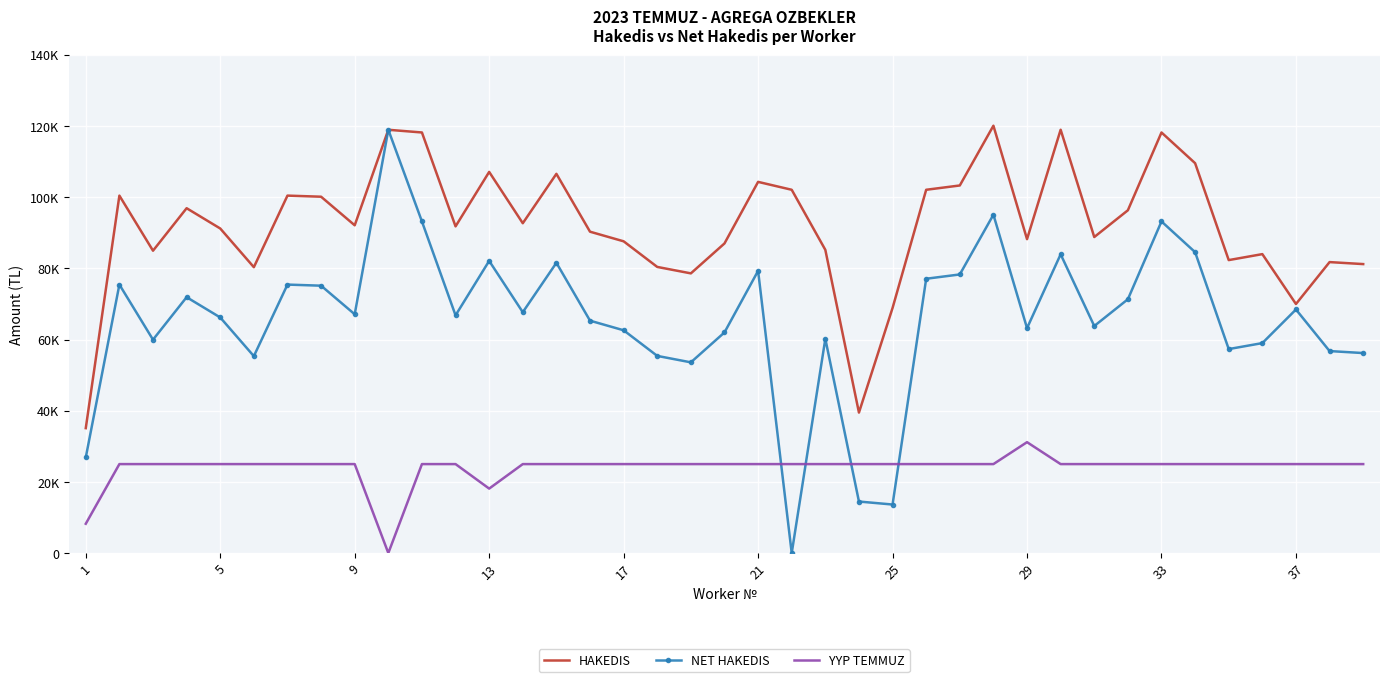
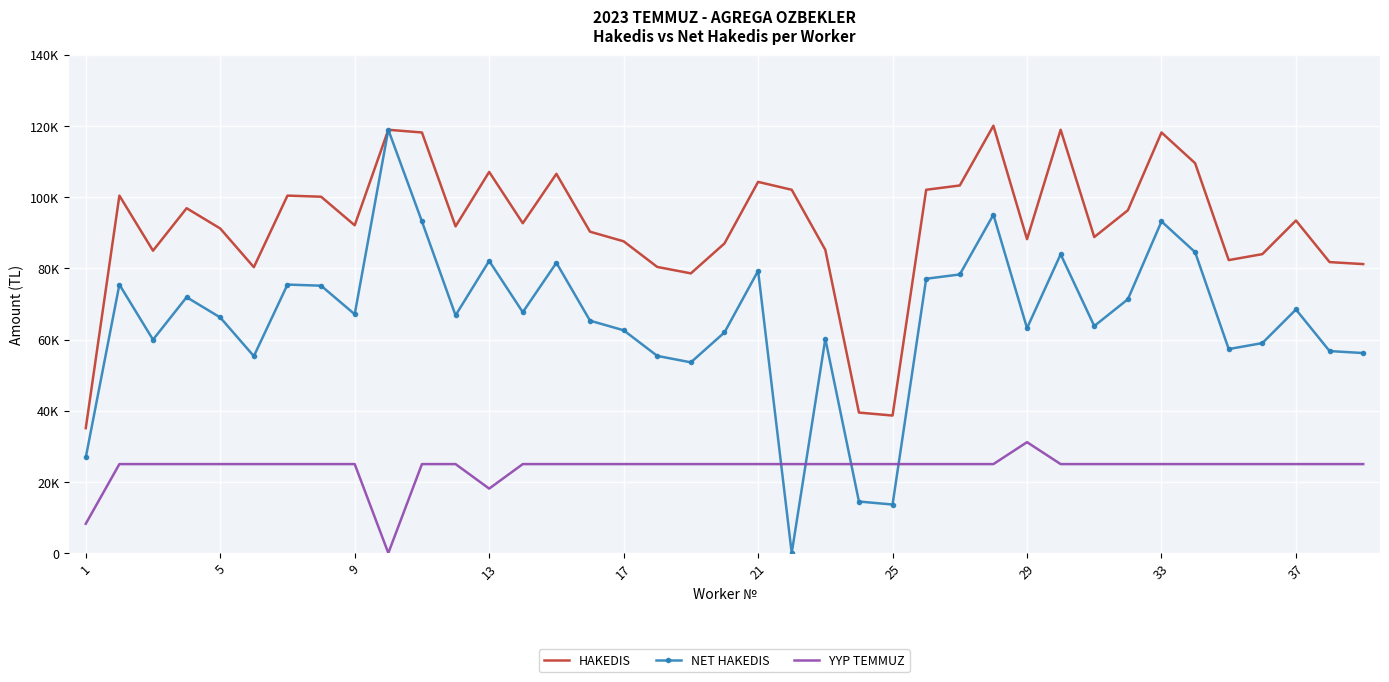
  {
    "HAKEDIS": {
      "1": 35000,
      "5": 91000,
      "9": 92000,
      "13": 107000,
      "17": 88000,
      "21": 104000,
-     "25": 69000,
+     "25": 39000,
      "29": 88000,
      "33": 118000,
-     "37": 70000
+     "37": 93000
    },
    "NET HAKEDIS": {
      "1": 27000,
      "5": 66000,
      "9": 67000,
      "13": 82000,
      "17": 63000,
      "21": 79000,
      "25": 14000,
      "29": 63000,
      "33": 93000,
      "37": 68000
    },
    "YYP TEMMUZ": {
      "1": 8000,
      "5": 25000,
      "9": 25000,
      "13": 18000,
      "17": 25000,
      "21": 25000,
      "25": 25000,
      "29": 31000,
      "33": 25000,
      "37": 25000
    }
  }
